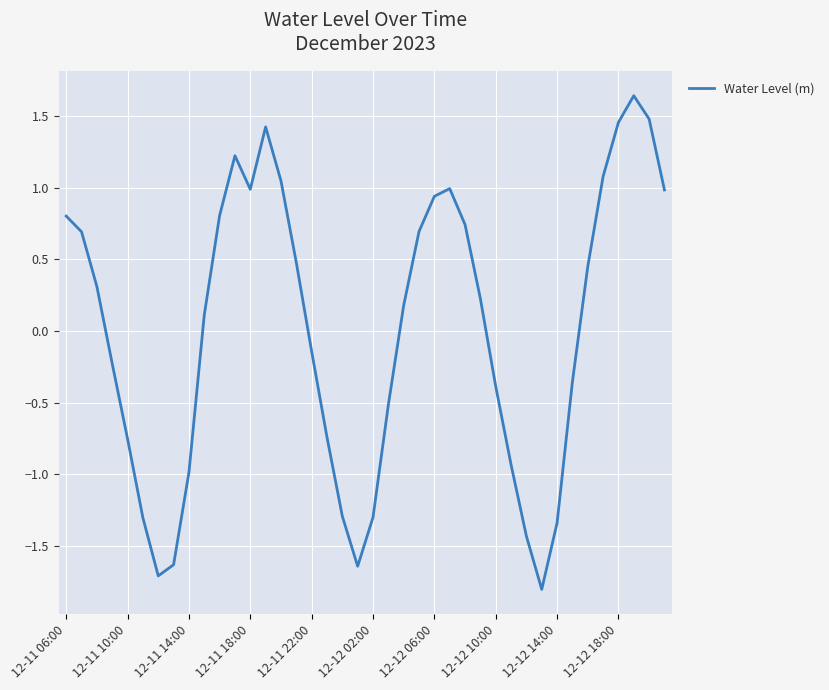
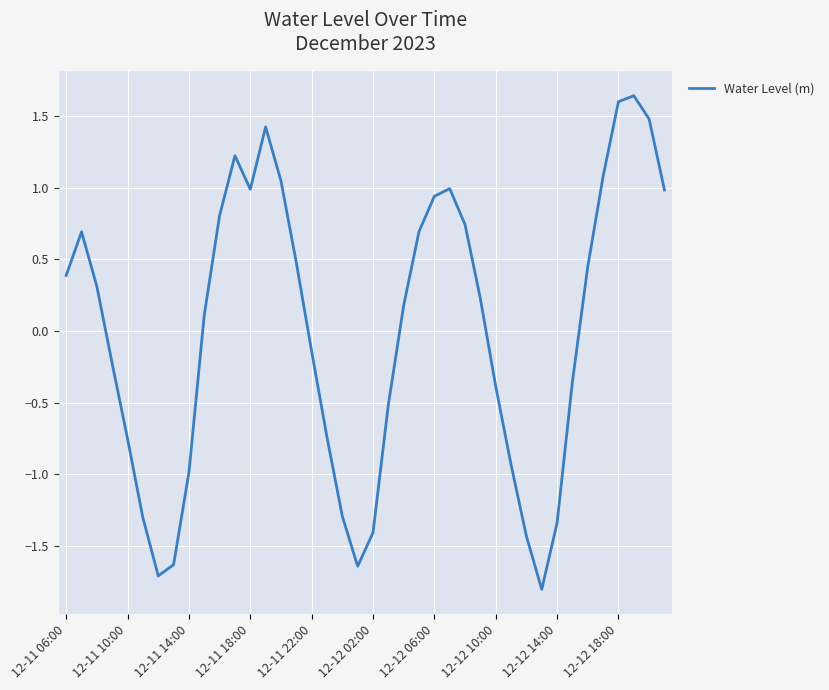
  {
-   "12-11 06:00": 0.80,
+   "12-11 06:00": 0.39,
    "12-11 10:00": -0.75,
    "12-11 14:00": -0.99,
    "12-11 18:00": 0.99,
    "12-11 22:00": -0.14,
-   "12-12 02:00": -1.30,
+   "12-12 02:00": -1.41,
    "12-12 06:00": 0.94,
    "12-12 10:00": -0.39,
    "12-12 14:00": -1.34,
-   "12-12 18:00": 1.45
+   "12-12 18:00": 1.60
  }
